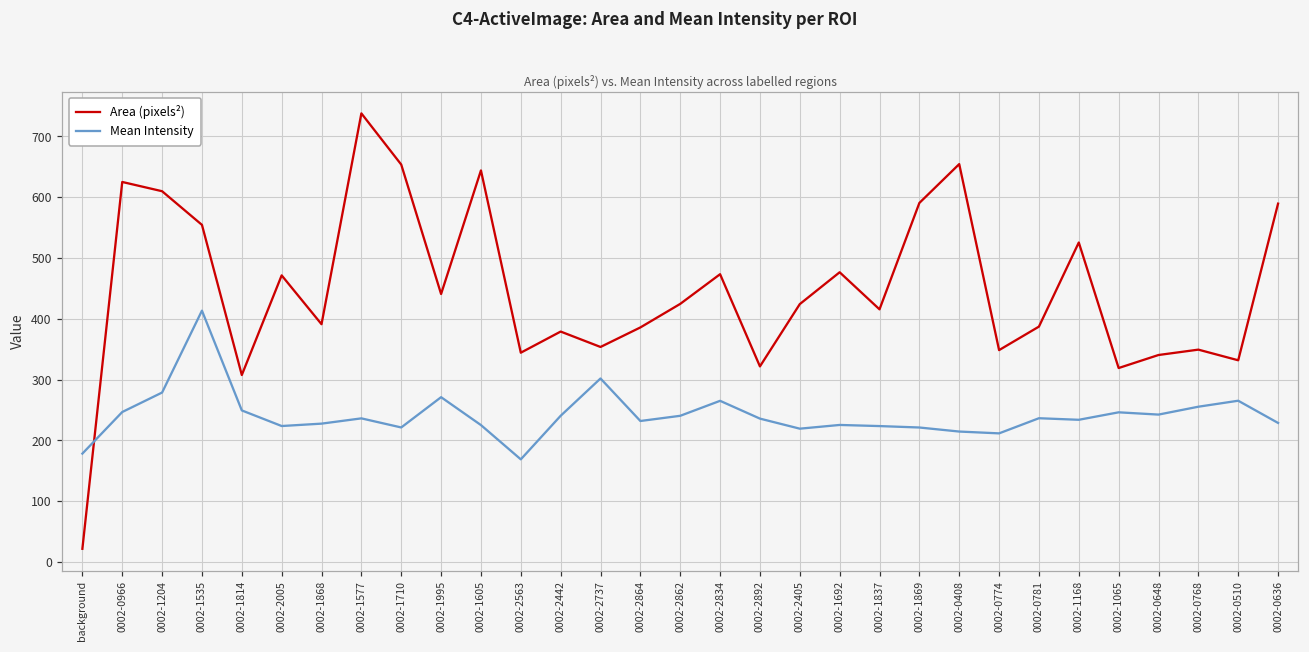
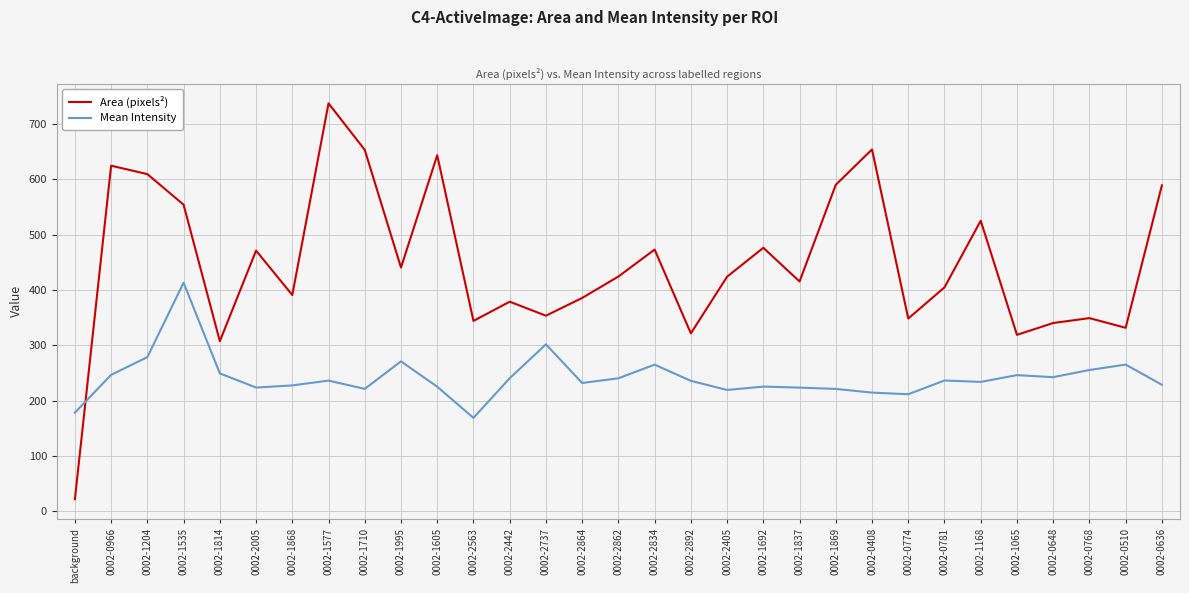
  {
    "Area (pixels²)": {
      "background": 20,
      "0002-0966": 620,
      "0002-1204": 610,
      "0002-1535": 550,
      "0002-1814": 310,
      "0002-2005": 470,
      "0002-1868": 390,
      "0002-1577": 740,
      "0002-1710": 650,
      "0002-1995": 440,
      "0002-1605": 640,
      "0002-2563": 340,
      "0002-2442": 380,
      "0002-2737": 350,
      "0002-2864": 390,
      "0002-2862": 420,
      "0002-2834": 470,
      "0002-2892": 320,
      "0002-2405": 420,
      "0002-1692": 480,
      "0002-1837": 420,
      "0002-1869": 590,
      "0002-0408": 650,
      "0002-0774": 350,
-     "0002-0781": 390,
+     "0002-0781": 400,
      "0002-1168": 530,
      "0002-1065": 320,
      "0002-0648": 340,
      "0002-0768": 350,
      "0002-0510": 330,
      "0002-0636": 590
    },
    "Mean Intensity": {
      "background": 180,
      "0002-0966": 250,
      "0002-1204": 280,
      "0002-1535": 410,
      "0002-1814": 250,
      "0002-2005": 220,
      "0002-1868": 230,
      "0002-1577": 240,
      "0002-1710": 220,
      "0002-1995": 270,
      "0002-1605": 230,
      "0002-2563": 170,
      "0002-2442": 240,
      "0002-2737": 300,
      "0002-2864": 230,
      "0002-2862": 240,
      "0002-2834": 260,
      "0002-2892": 240,
      "0002-2405": 220,
      "0002-1692": 230,
      "0002-1837": 220,
      "0002-1869": 220,
      "0002-0408": 210,
      "0002-0774": 210,
      "0002-0781": 240,
      "0002-1168": 230,
      "0002-1065": 250,
      "0002-0648": 240,
      "0002-0768": 260,
      "0002-0510": 270,
      "0002-0636": 230
    }
  }
